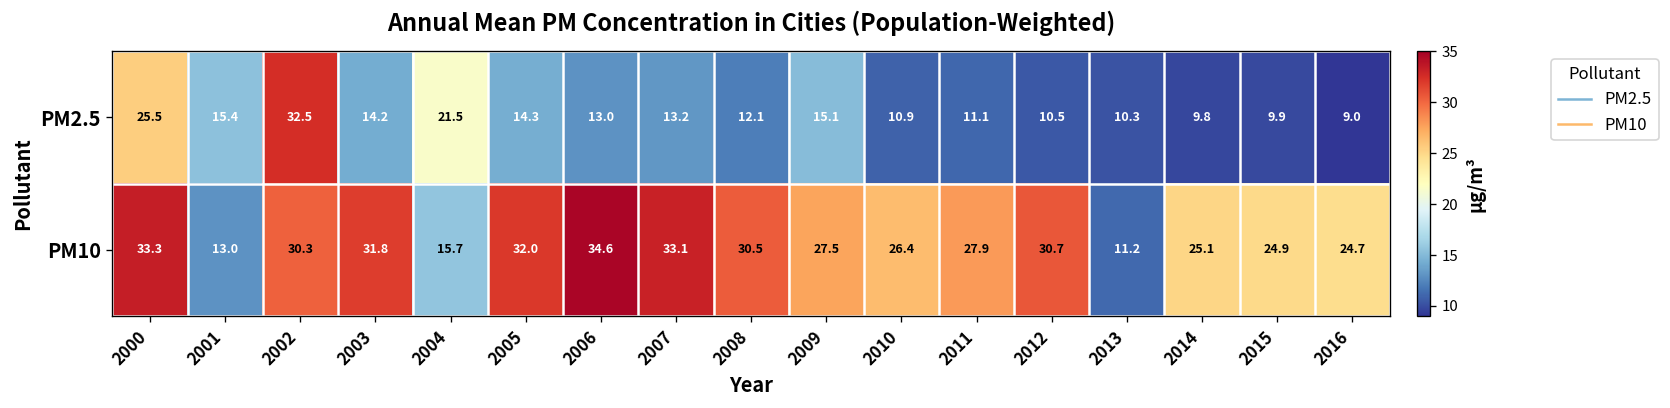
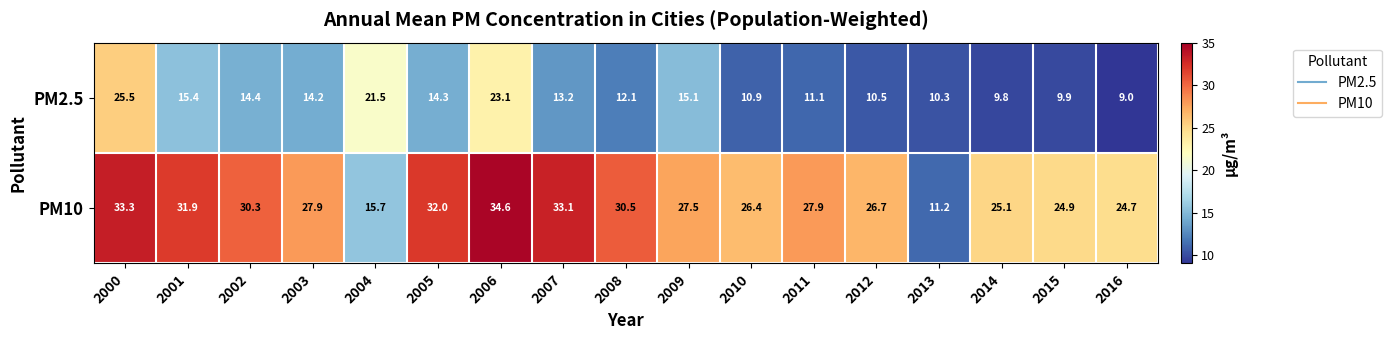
  {
    "PM2.5": {
      "2000": 25.5,
      "2001": 15.4,
-     "2002": 32.5,
+     "2002": 14.4,
      "2003": 14.2,
      "2004": 21.5,
      "2005": 14.3,
-     "2006": 13.0,
+     "2006": 23.1,
      "2007": 13.2,
      "2008": 12.1,
      "2009": 15.1,
      "2010": 10.9,
      "2011": 11.1,
      "2012": 10.5,
      "2013": 10.3,
      "2014": 9.8,
      "2015": 9.9,
      "2016": 9.0
    },
    "PM10": {
      "2000": 33.3,
-     "2001": 13.0,
+     "2001": 31.9,
      "2002": 30.3,
-     "2003": 31.8,
+     "2003": 27.9,
      "2004": 15.7,
      "2005": 32.0,
      "2006": 34.6,
      "2007": 33.1,
      "2008": 30.5,
      "2009": 27.5,
      "2010": 26.4,
      "2011": 27.9,
-     "2012": 30.7,
+     "2012": 26.7,
      "2013": 11.2,
      "2014": 25.1,
      "2015": 24.9,
      "2016": 24.7
    }
  }
